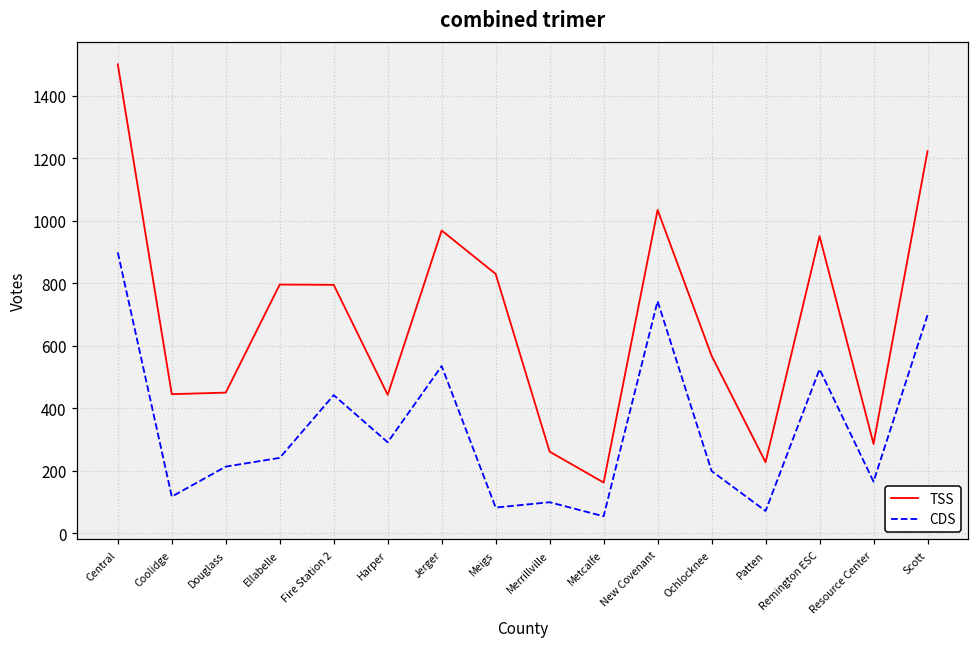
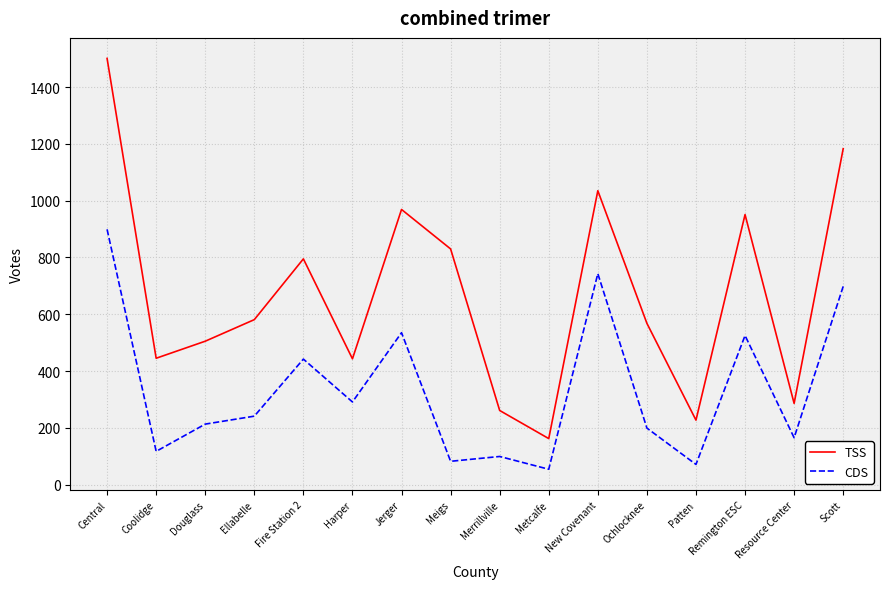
  {
    "TSS": {
      "Central": 1500,
      "Coolidge": 450,
-     "Douglass": 450,
-     "Ellabelle": 800,
+     "Douglass": 510,
+     "Ellabelle": 580,
      "Fire Station 2": 800,
      "Harper": 440,
      "Jerger": 970,
      "Meigs": 830,
      "Merrillville": 260,
      "Metcalfe": 160,
      "New Covenant": 1040,
      "Ochlocknee": 570,
      "Patten": 230,
      "Remington ESC": 950,
      "Resource Center": 290,
-     "Scott": 1220
+     "Scott": 1180
    },
    "CDS": {
      "Central": 900,
      "Coolidge": 120,
      "Douglass": 210,
      "Ellabelle": 240,
      "Fire Station 2": 440,
      "Harper": 290,
      "Jerger": 540,
      "Meigs": 80,
      "Merrillville": 100,
      "Metcalfe": 50,
      "New Covenant": 740,
      "Ochlocknee": 200,
      "Patten": 70,
      "Remington ESC": 530,
      "Resource Center": 170,
      "Scott": 700
    }
  }
